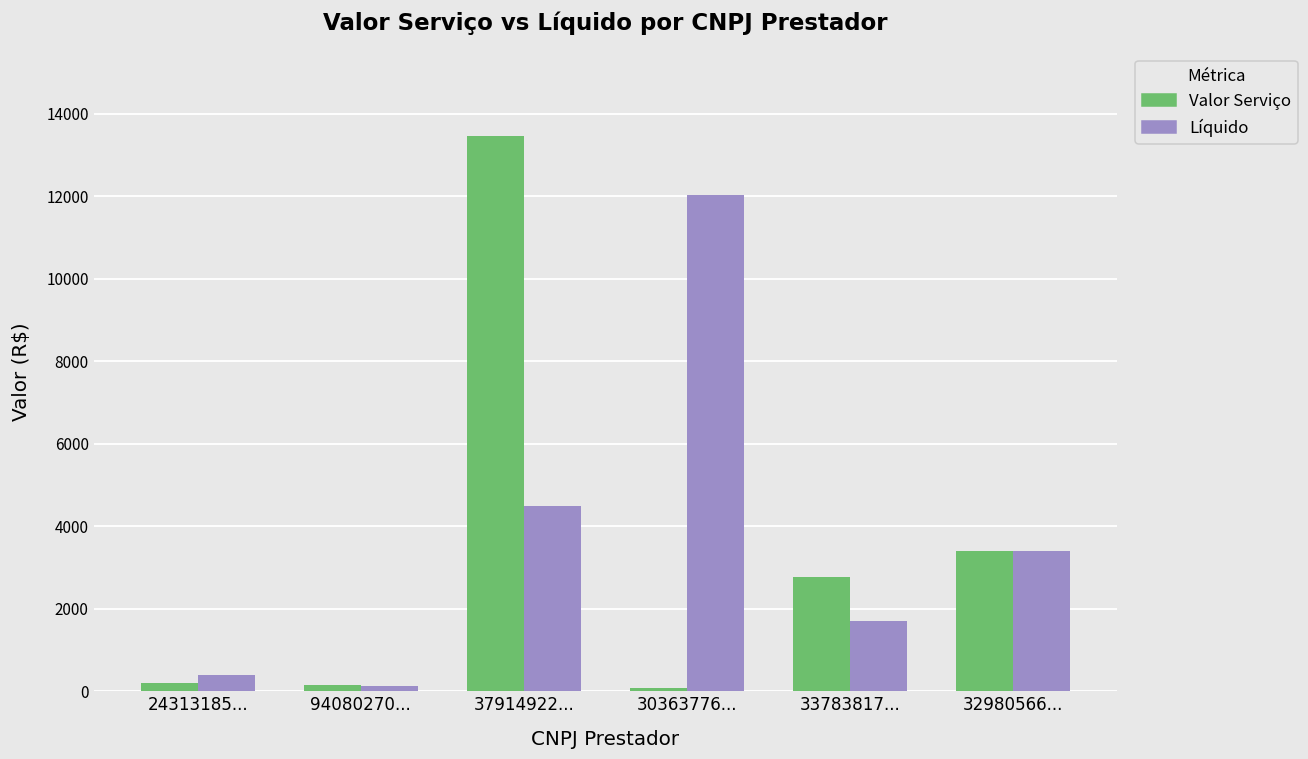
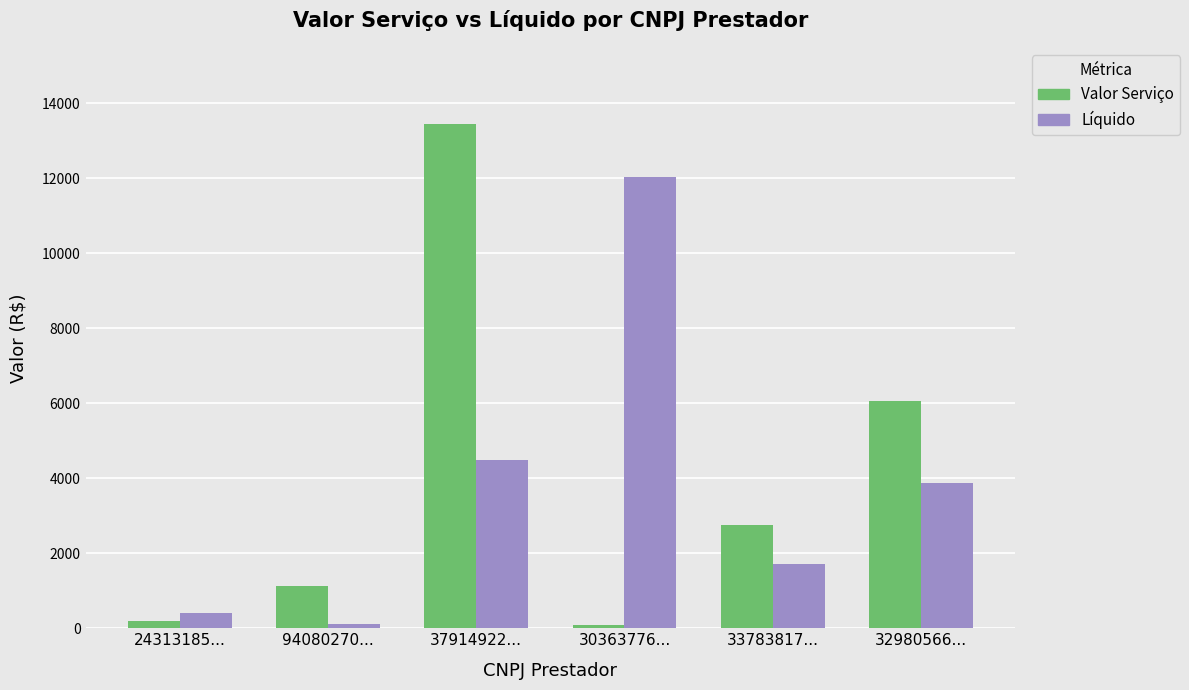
  {
    "Valor Serviço": {
      "24313185...": 200,
-     "94080270...": 100,
+     "94080270...": 1100,
      "37914922...": 13500,
      "30363776...": 100,
      "33783817...": 2800,
-     "32980566...": 3400
+     "32980566...": 6100
    },
    "Líquido": {
      "24313185...": 400,
      "94080270...": 100,
      "37914922...": 4500,
      "30363776...": 12000,
      "33783817...": 1700,
-     "32980566...": 3400
+     "32980566...": 3900
    }
  }
